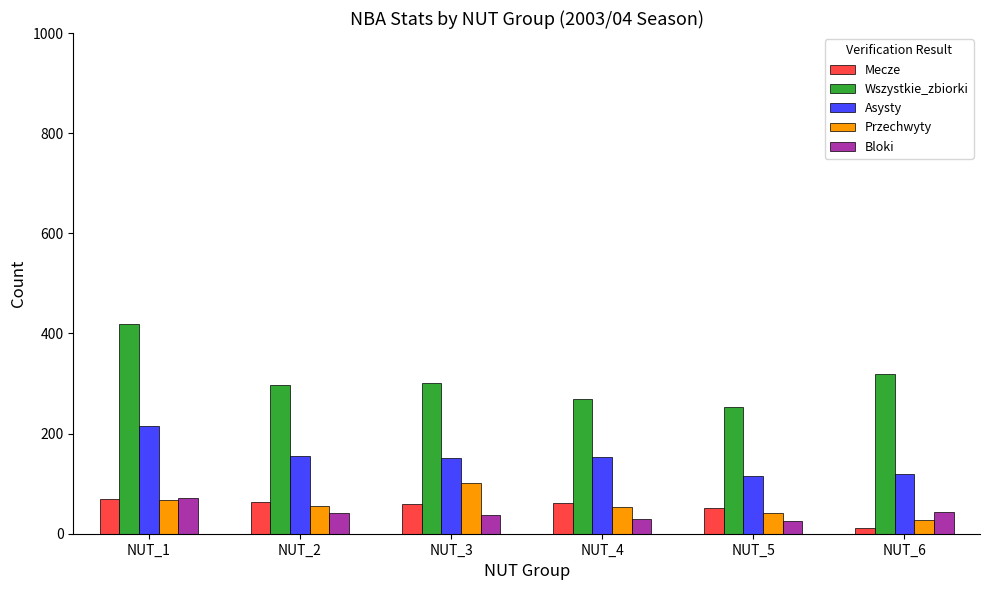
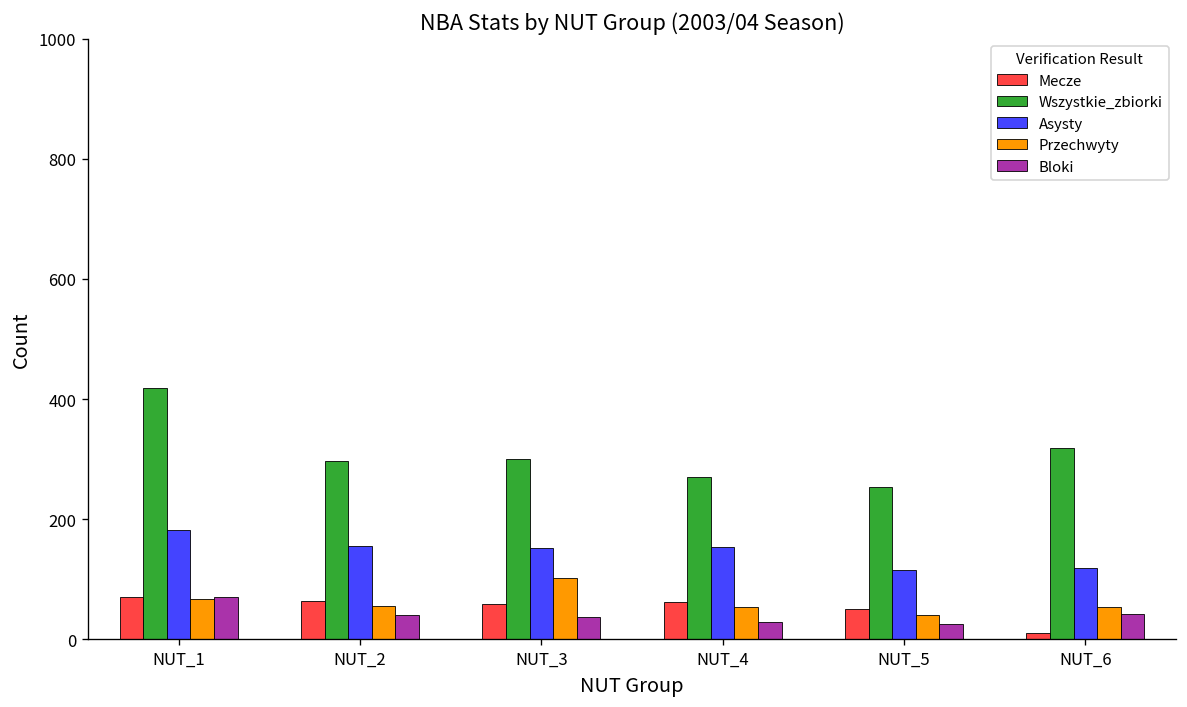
  {
    "Mecze": {
      "NUT_1": 70,
      "NUT_2": 60,
      "NUT_3": 60,
      "NUT_4": 60,
      "NUT_5": 50,
      "NUT_6": 10
    },
    "Wszystkie_zbiorki": {
      "NUT_1": 420,
      "NUT_2": 300,
      "NUT_3": 300,
      "NUT_4": 270,
      "NUT_5": 250,
      "NUT_6": 320
    },
    "Asysty": {
-     "NUT_1": 220,
+     "NUT_1": 180,
      "NUT_2": 160,
      "NUT_3": 150,
      "NUT_4": 150,
      "NUT_5": 120,
      "NUT_6": 120
    },
    "Przechwyty": {
      "NUT_1": 70,
      "NUT_2": 60,
      "NUT_3": 100,
      "NUT_4": 50,
      "NUT_5": 40,
-     "NUT_6": 30
+     "NUT_6": 50
    },
    "Bloki": {
      "NUT_1": 70,
      "NUT_2": 40,
      "NUT_3": 40,
      "NUT_4": 30,
      "NUT_5": 30,
      "NUT_6": 40
    }
  }
